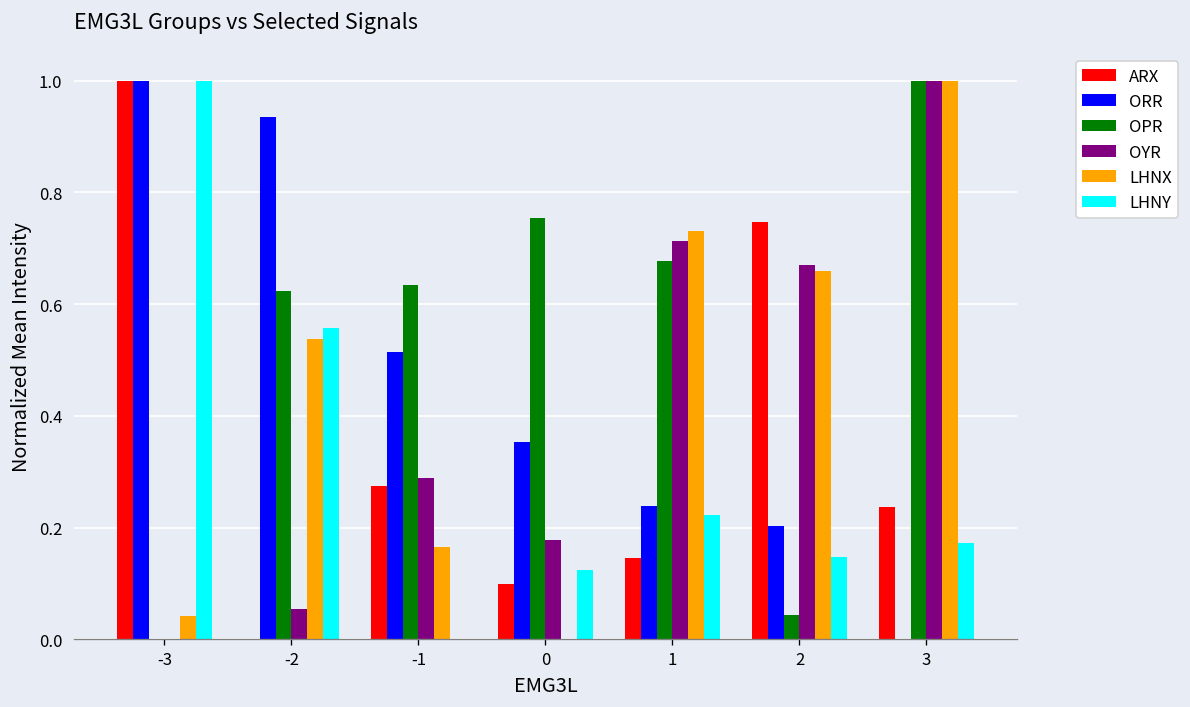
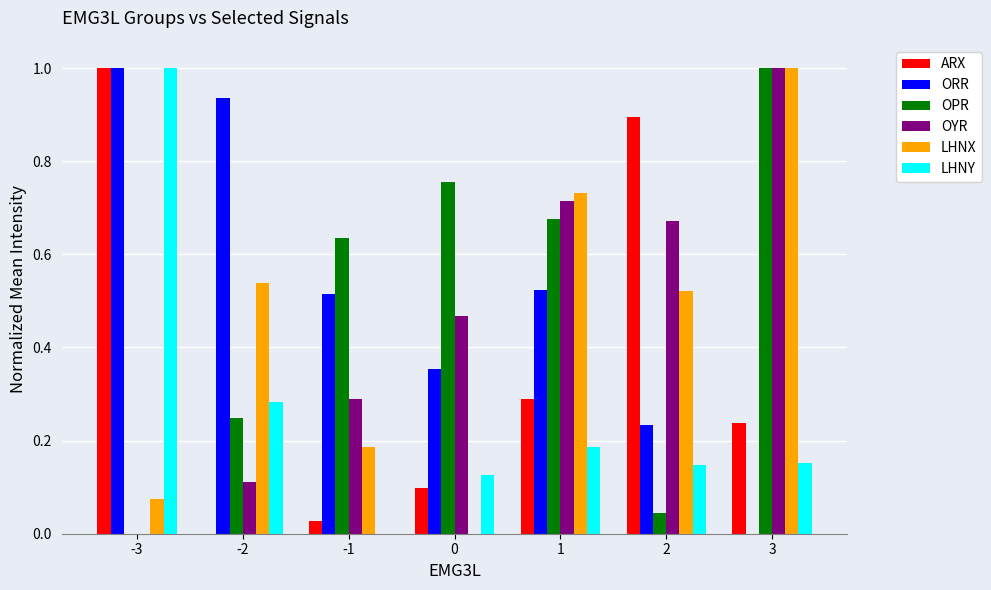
  {
    "ARX": {
      "-3": 1.00,
      "-2": 0.00,
-     "-1": 0.27,
+     "-1": 0.03,
      "0": 0.10,
-     "1": 0.15,
-     "2": 0.75,
+     "1": 0.29,
+     "2": 0.89,
      "3": 0.24
    },
    "ORR": {
      "-3": 1.00,
      "-2": 0.94,
      "-1": 0.51,
      "0": 0.35,
-     "1": 0.24,
-     "2": 0.20,
+     "1": 0.52,
+     "2": 0.23,
      "3": 0.00
    },
    "OPR": {
      "-3": 0.00,
-     "-2": 0.62,
+     "-2": 0.25,
      "-1": 0.64,
      "0": 0.75,
      "1": 0.68,
      "2": 0.04,
      "3": 1.00
    },
    "OYR": {
      "-3": 0.00,
-     "-2": 0.05,
+     "-2": 0.11,
      "-1": 0.29,
-     "0": 0.18,
+     "0": 0.47,
      "1": 0.71,
      "2": 0.67,
      "3": 1.00
    },
    "LHNX": {
-     "-3": 0.04,
+     "-3": 0.07,
      "-2": 0.54,
-     "-1": 0.17,
+     "-1": 0.19,
      "0": 0.00,
      "1": 0.73,
-     "2": 0.66,
+     "2": 0.52,
      "3": 1.00
    },
    "LHNY": {
      "-3": 1.00,
-     "-2": 0.56,
+     "-2": 0.28,
      "-1": 0.00,
      "0": 0.13,
-     "1": 0.22,
+     "1": 0.19,
      "2": 0.15,
-     "3": 0.17
+     "3": 0.15
    }
  }
